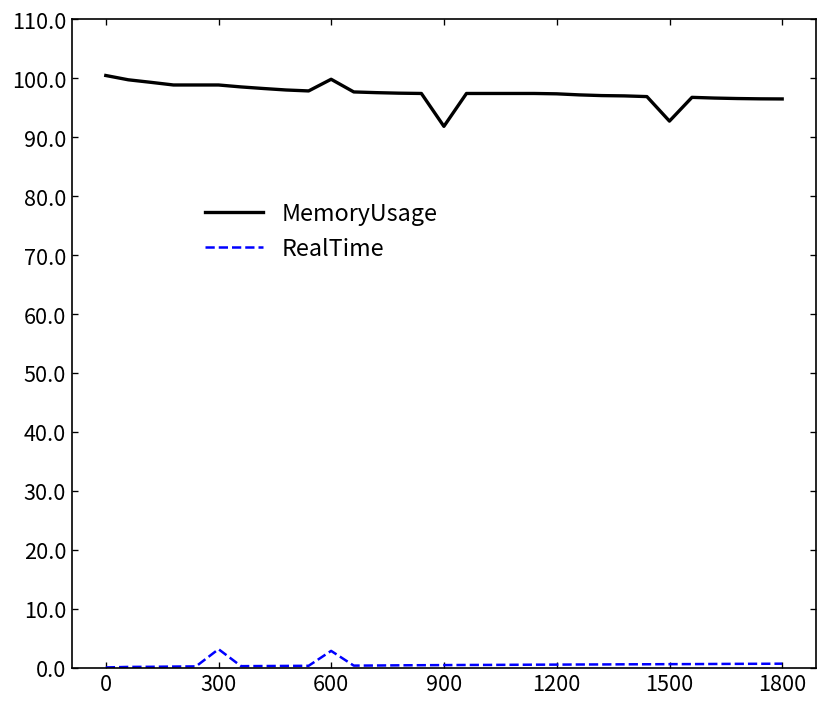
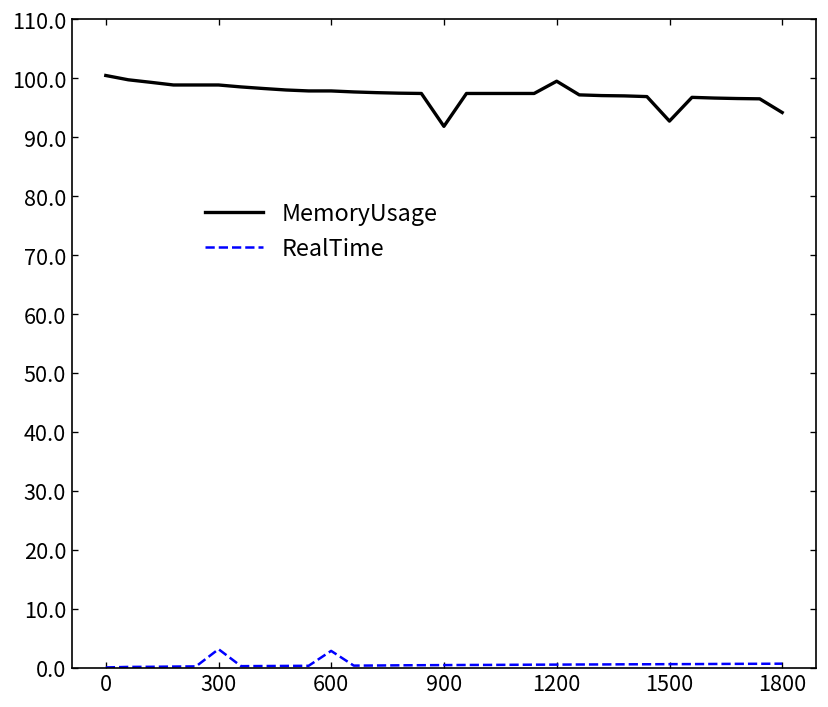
  {
    "MemoryUsage": {
      "0": 100,
      "300": 99,
-     "600": 100,
+     "600": 98,
      "900": 92,
-     "1200": 97,
+     "1200": 100,
      "1500": 93,
-     "1800": 97
+     "1800": 94
    },
    "RealTime": {
      "0": 0,
      "300": 3,
      "600": 3,
      "900": 0,
      "1200": 1,
      "1500": 1,
      "1800": 1
    }
  }
